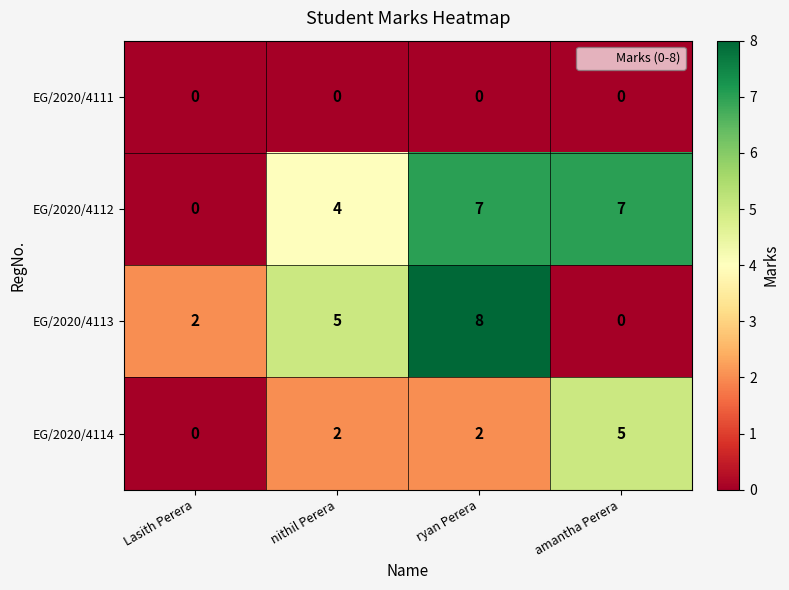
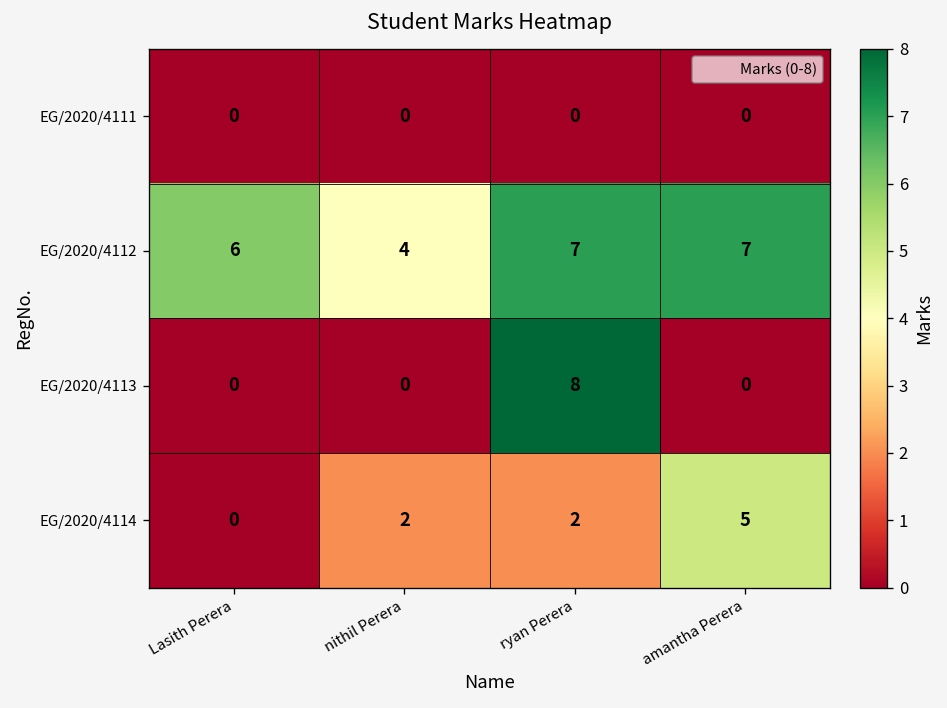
  {
    "EG/2020/4111": {
      "Lasith Perera": 0,
      "nithil Perera": 0,
      "ryan Perera": 0,
      "amantha Perera": 0
    },
    "EG/2020/4112": {
-     "Lasith Perera": 0,
+     "Lasith Perera": 6,
      "nithil Perera": 4,
      "ryan Perera": 7,
      "amantha Perera": 7
    },
    "EG/2020/4113": {
-     "Lasith Perera": 2,
-     "nithil Perera": 5,
+     "Lasith Perera": 0,
+     "nithil Perera": 0,
      "ryan Perera": 8,
      "amantha Perera": 0
    },
    "EG/2020/4114": {
      "Lasith Perera": 0,
      "nithil Perera": 2,
      "ryan Perera": 2,
      "amantha Perera": 5
    }
  }
